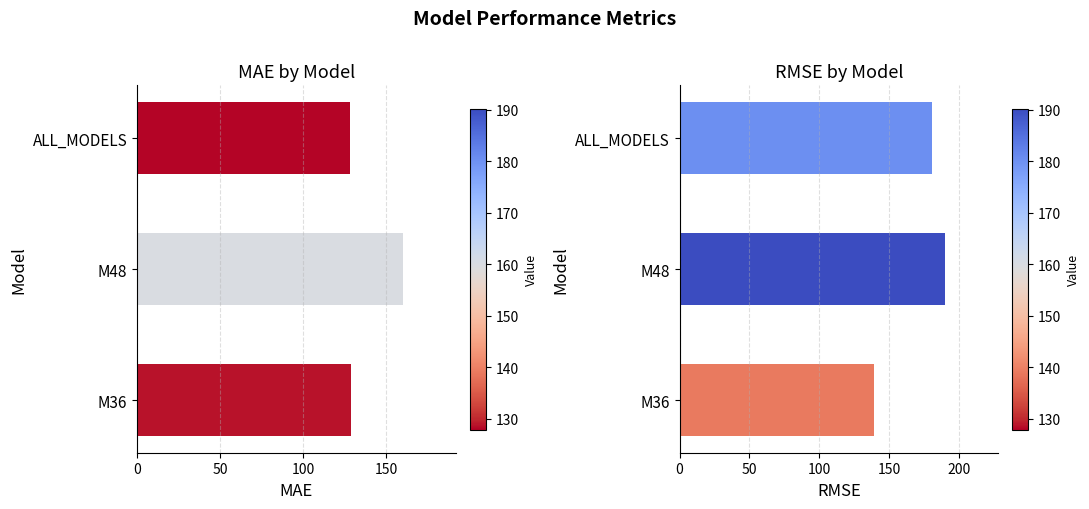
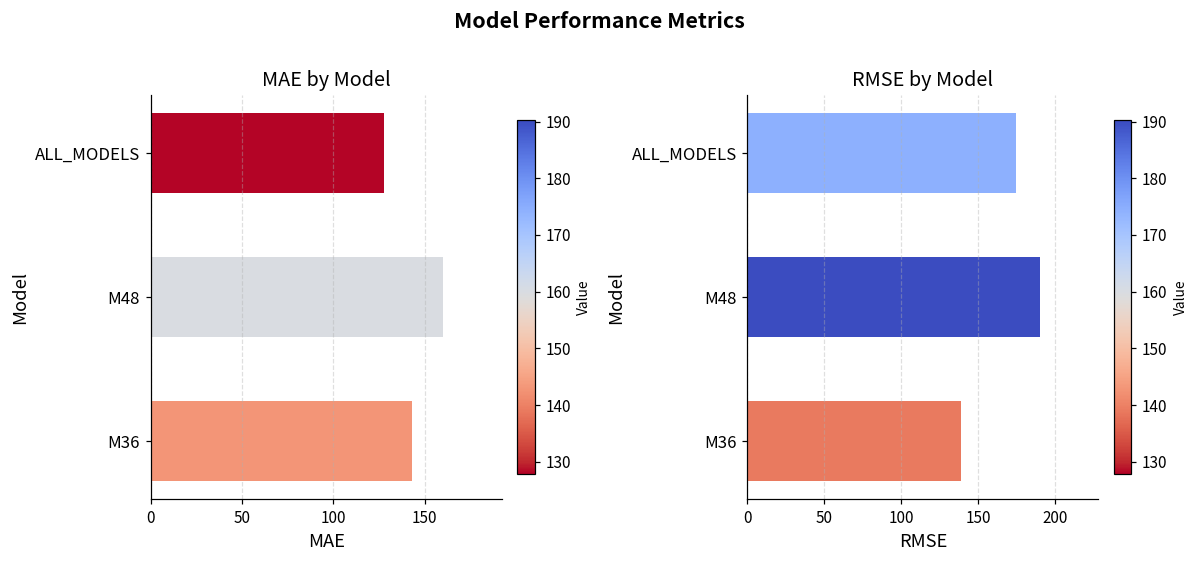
  {
    "MAE by Model": {
      "ALL_MODELS": 128,
      "M48": 160,
-     "M36": 129
+     "M36": 143
    },
    "RMSE by Model": {
-     "ALL_MODELS": 180,
+     "ALL_MODELS": 175,
      "M48": 190,
      "M36": 139
    }
  }
